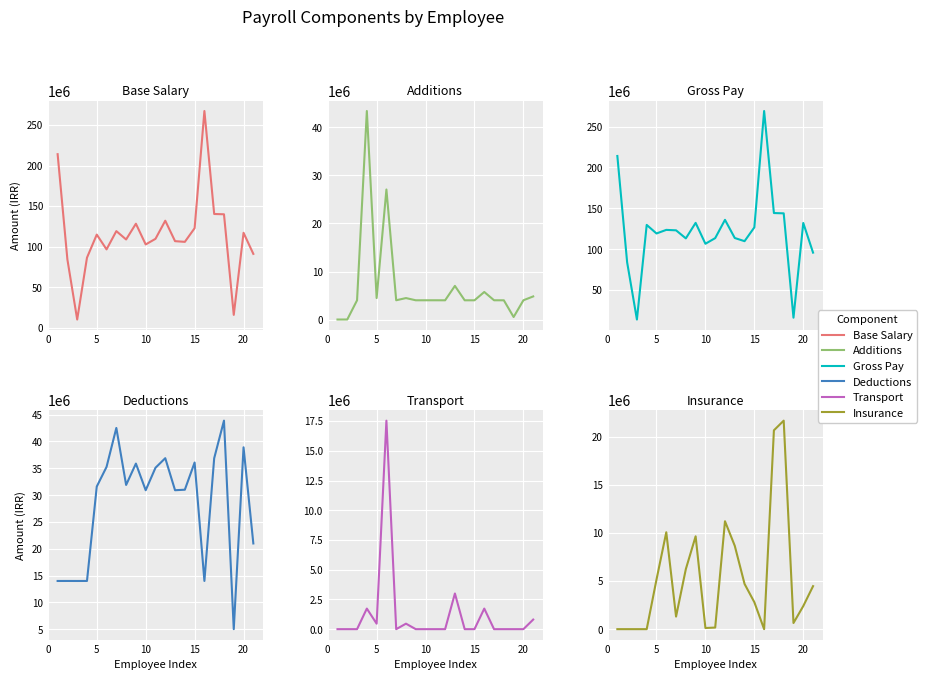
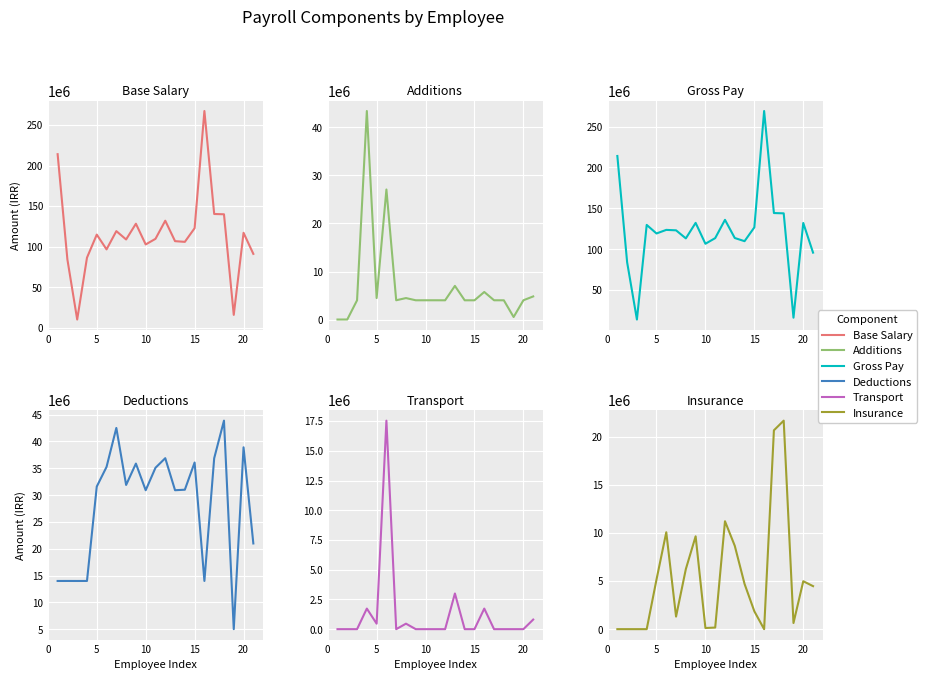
  {
    "Base Salary": {
      "5": 110000000,
      "10": 100000000,
      "15": 120000000,
      "20": 120000000
    },
    "Additions": {
      "5": 4000000,
      "10": 4000000,
      "15": 4000000,
      "20": 4000000
    },
    "Gross Pay": {
      "5": 120000000,
      "10": 110000000,
      "15": 130000000,
      "20": 130000000
    },
    "Deductions": {
      "5": 32000000,
      "10": 31000000,
      "15": 36000000,
      "20": 39000000
    },
    "Transport": {
      "5": 500000,
      "10": 0,
      "15": 0,
      "20": 0
    },
    "Insurance": {
      "5": 5000000,
      "10": 0,
-     "15": 3000000,
-     "20": 2000000
+     "15": 2000000,
+     "20": 5000000
    }
  }
